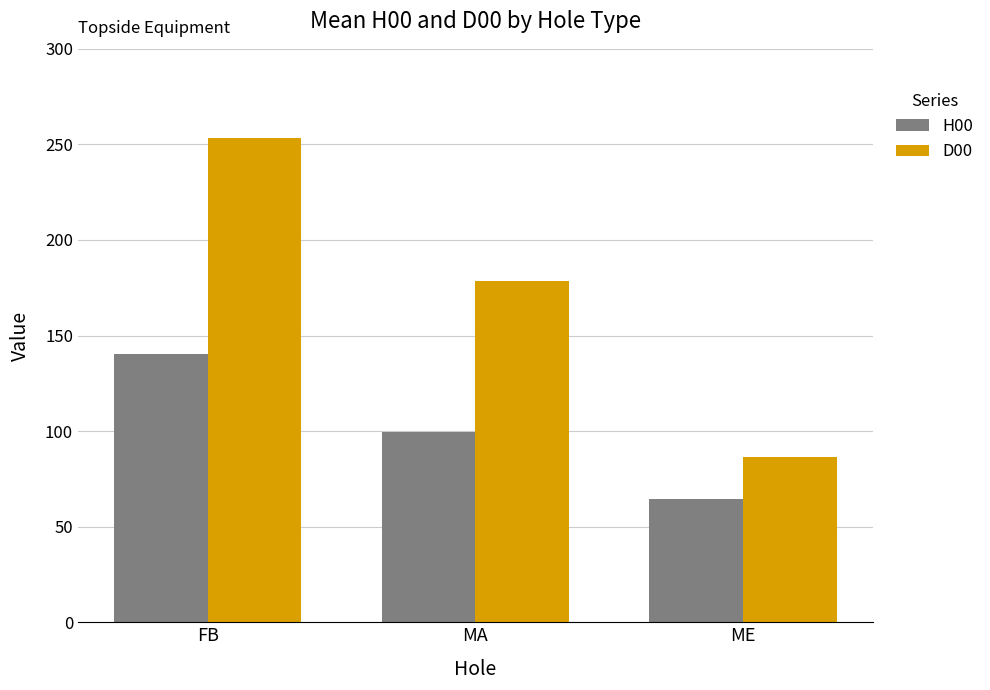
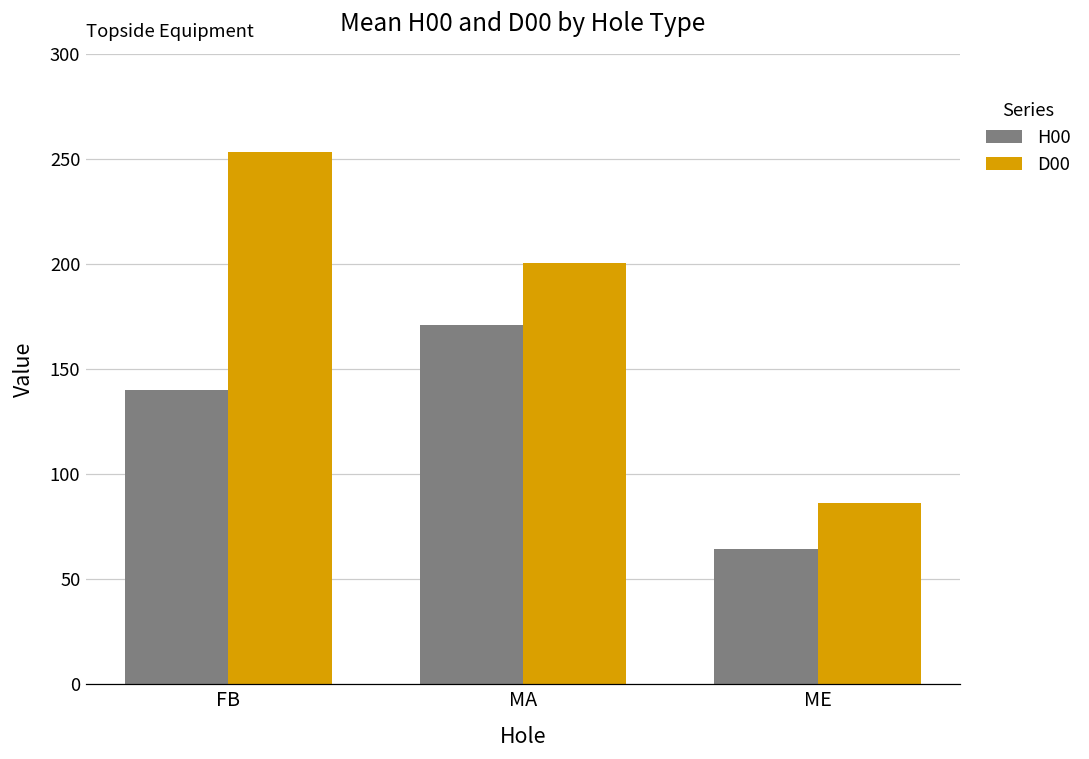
  {
    "H00": {
      "FB": 140,
-     "MA": 100,
+     "MA": 171,
      "ME": 65
    },
    "D00": {
      "FB": 253,
-     "MA": 179,
+     "MA": 200,
      "ME": 86
    }
  }
